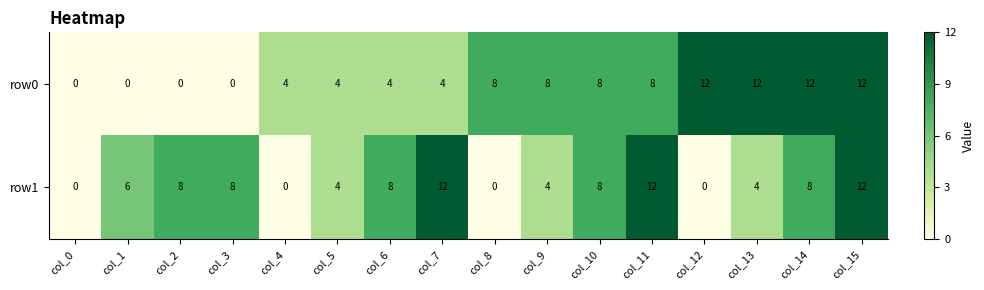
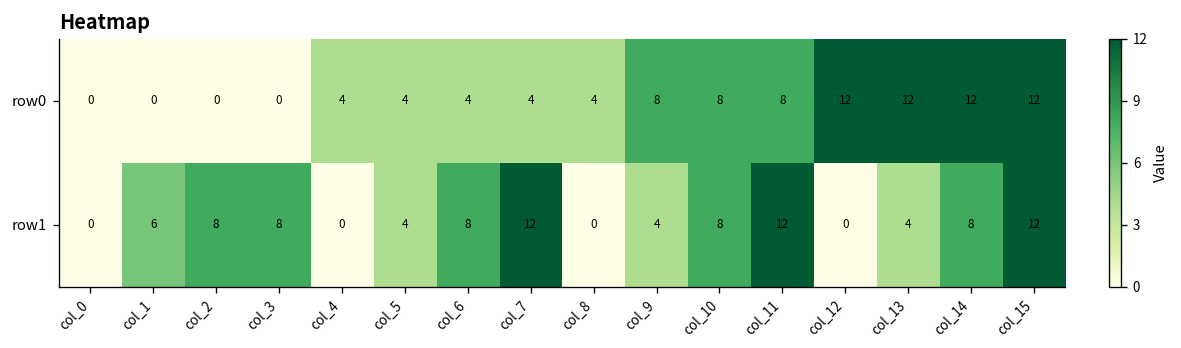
  {
    "row0": {
      "col_0": 0,
      "col_1": 0,
      "col_2": 0,
      "col_3": 0,
      "col_4": 4,
      "col_5": 4,
      "col_6": 4,
      "col_7": 4,
-     "col_8": 8,
+     "col_8": 4,
      "col_9": 8,
      "col_10": 8,
      "col_11": 8,
      "col_12": 12,
      "col_13": 12,
      "col_14": 12,
      "col_15": 12
    },
    "row1": {
      "col_0": 0,
      "col_1": 6,
      "col_2": 8,
      "col_3": 8,
      "col_4": 0,
      "col_5": 4,
      "col_6": 8,
      "col_7": 12,
      "col_8": 0,
      "col_9": 4,
      "col_10": 8,
      "col_11": 12,
      "col_12": 0,
      "col_13": 4,
      "col_14": 8,
      "col_15": 12
    }
  }
